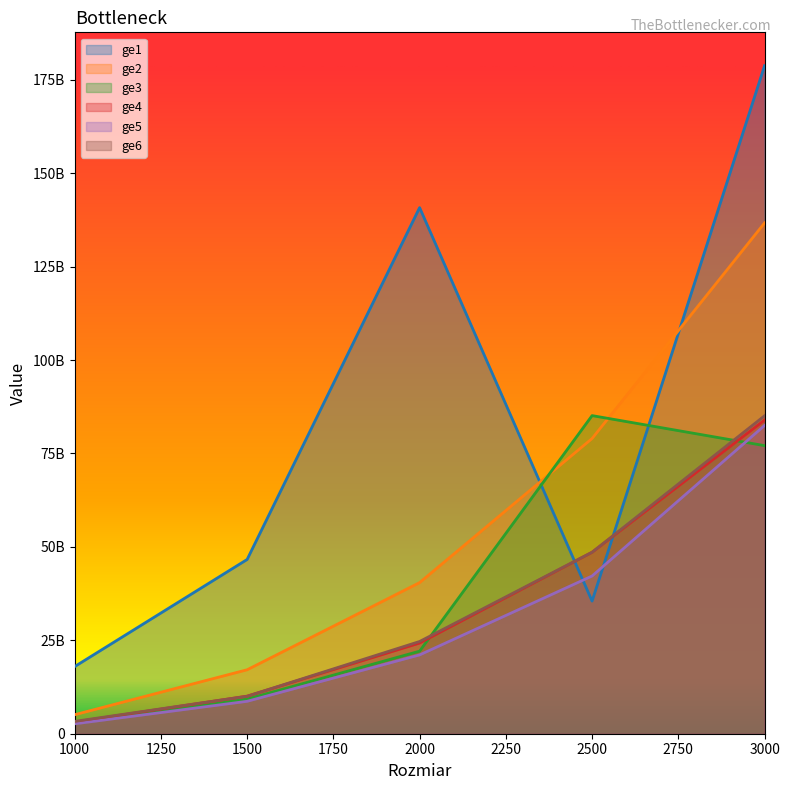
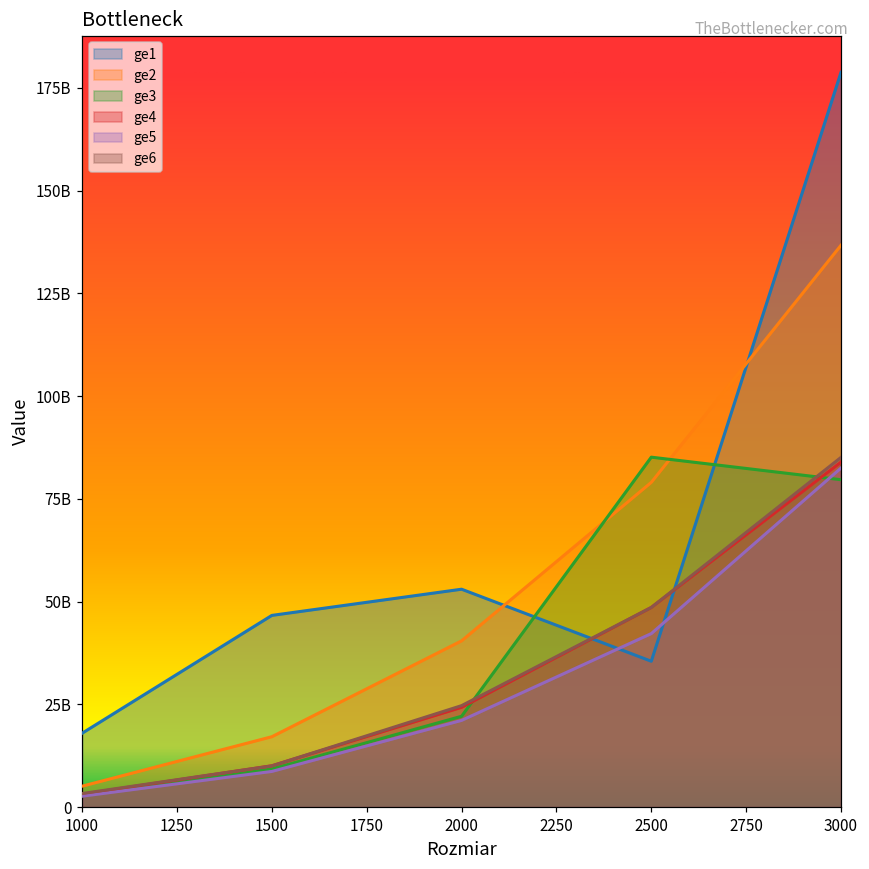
  {
    "ge1": {
      "1000": 18000000000,
      "1500": 47000000000,
-     "2000": 141000000000,
+     "2000": 53000000000,
      "2500": 35000000000,
      "3000": 179000000000
    },
    "ge3": {
      "2000": 22000000000,
      "2500": 85000000000,
-     "3000": 77000000000
+     "3000": 80000000000
    },
    "ge5": {
      "2000": 21000000000,
      "2500": 42000000000,
      "3000": 83000000000
    }
  }
